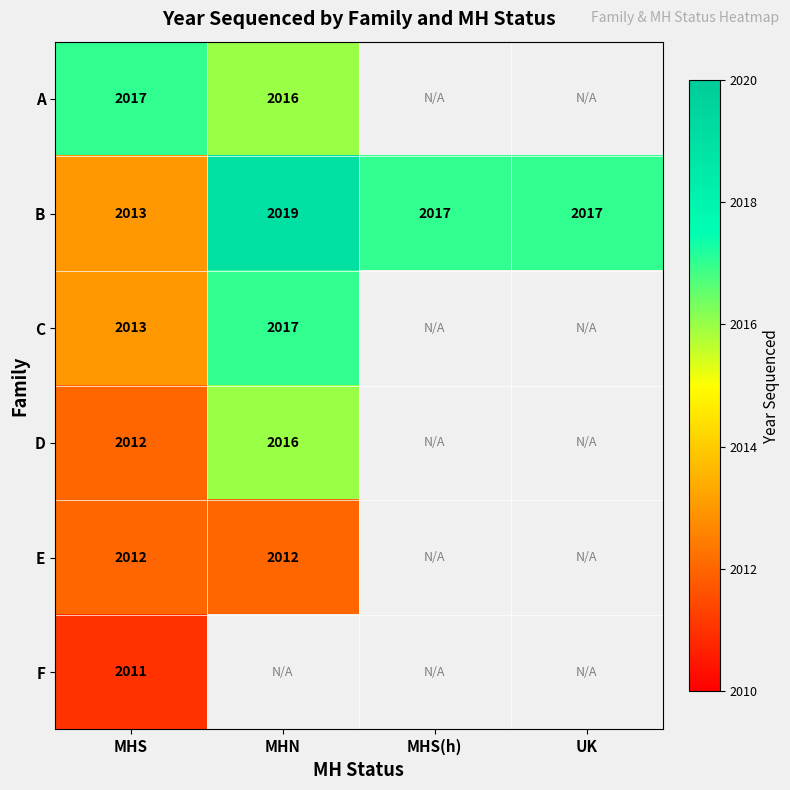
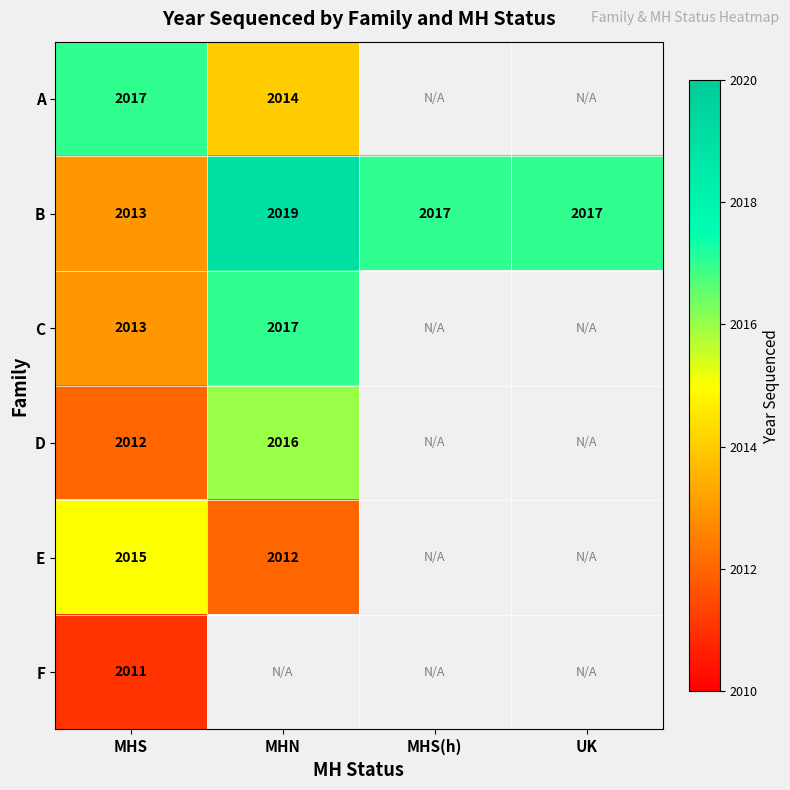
  {
    "A": {
      "MHS": 2017,
-     "MHN": 2016
+     "MHN": 2014
    },
    "B": {
      "MHS": 2013,
      "MHN": 2019,
      "MHS(h)": 2017,
      "UK": 2017
    },
    "C": {
      "MHS": 2013,
      "MHN": 2017
    },
    "D": {
      "MHS": 2012,
      "MHN": 2016
    },
    "E": {
-     "MHS": 2012,
+     "MHS": 2015,
      "MHN": 2012
    },
    "F": {
      "MHS": 2011
    }
  }
